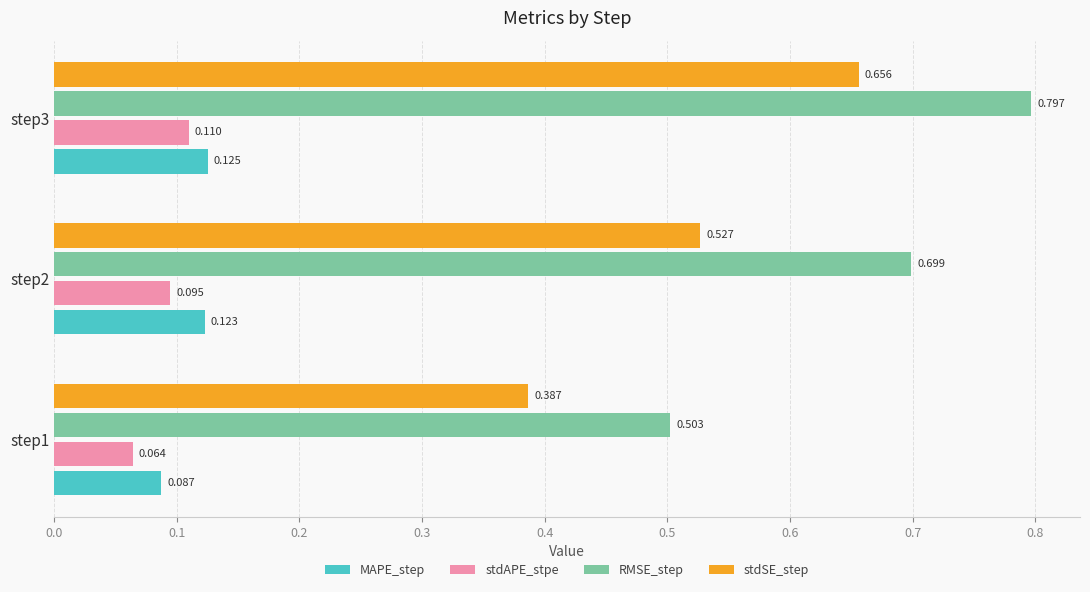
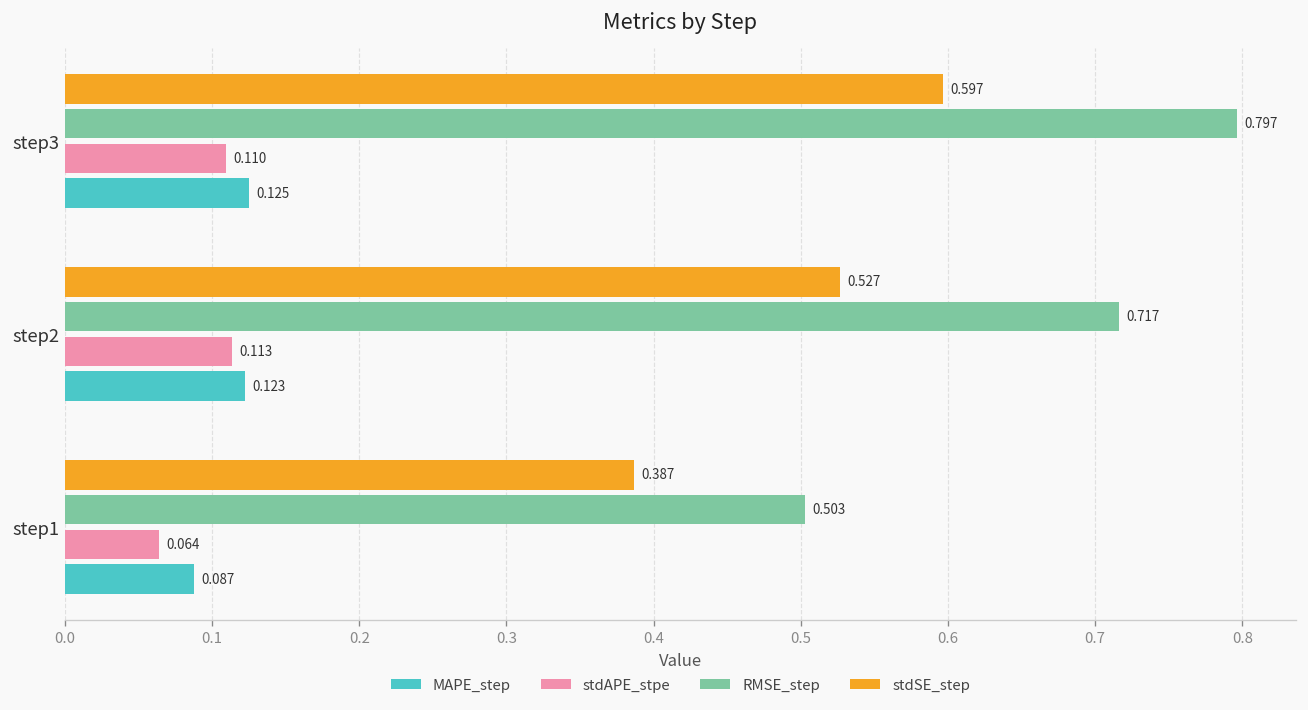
  {
    "MAPE_step": {
      "step3": 0.125,
      "step2": 0.123,
      "step1": 0.087
    },
    "stdAPE_stpe": {
      "step3": 0.110,
-     "step2": 0.095,
+     "step2": 0.113,
      "step1": 0.064
    },
    "RMSE_step": {
      "step3": 0.797,
-     "step2": 0.699,
+     "step2": 0.717,
      "step1": 0.503
    },
    "stdSE_step": {
-     "step3": 0.656,
+     "step3": 0.597,
      "step2": 0.527,
      "step1": 0.387
    }
  }
